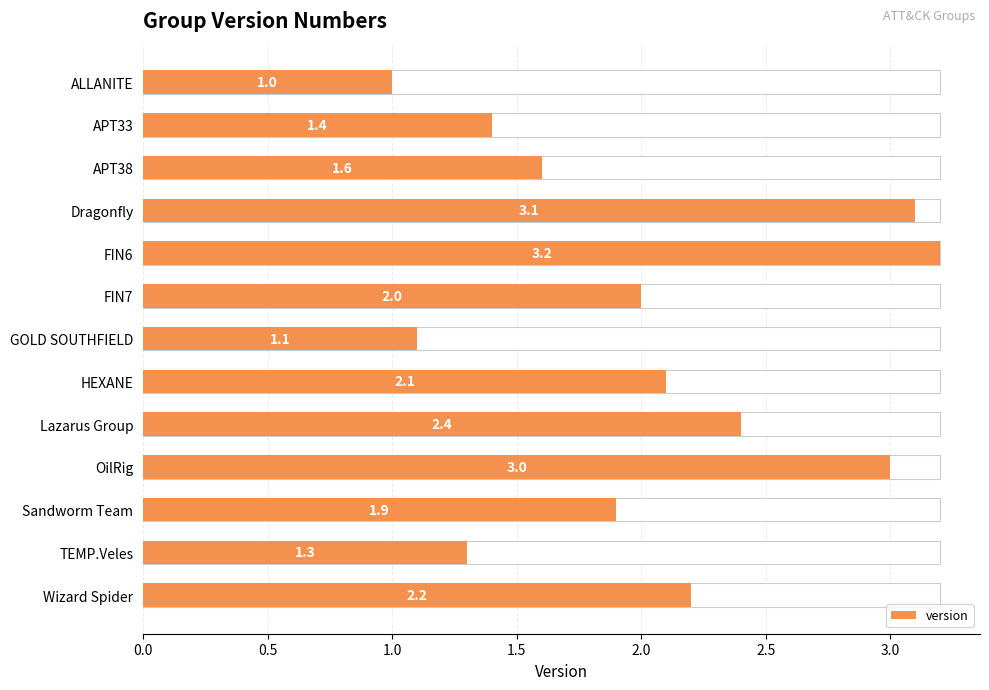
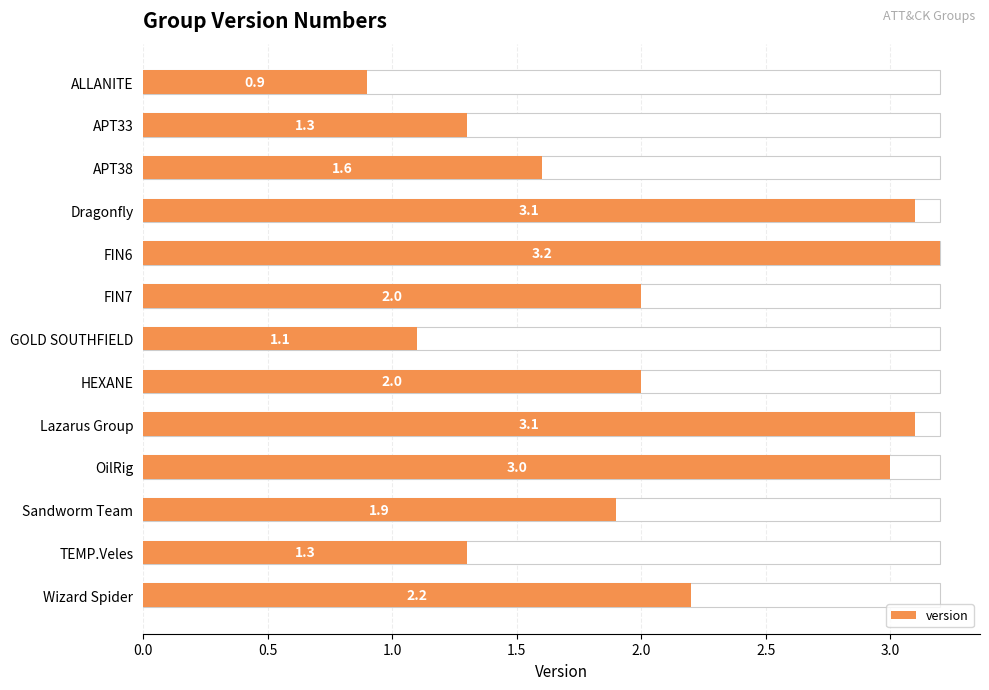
  {
    "version": {
-     "ALLANITE": 1.0,
-     "APT33": 1.4,
+     "ALLANITE": 0.9,
+     "APT33": 1.3,
      "FIN6": 3.2,
-     "HEXANE": 2.1,
-     "Lazarus Group": 2.4
+     "HEXANE": 2.0,
+     "Lazarus Group": 3.1
    }
  }
